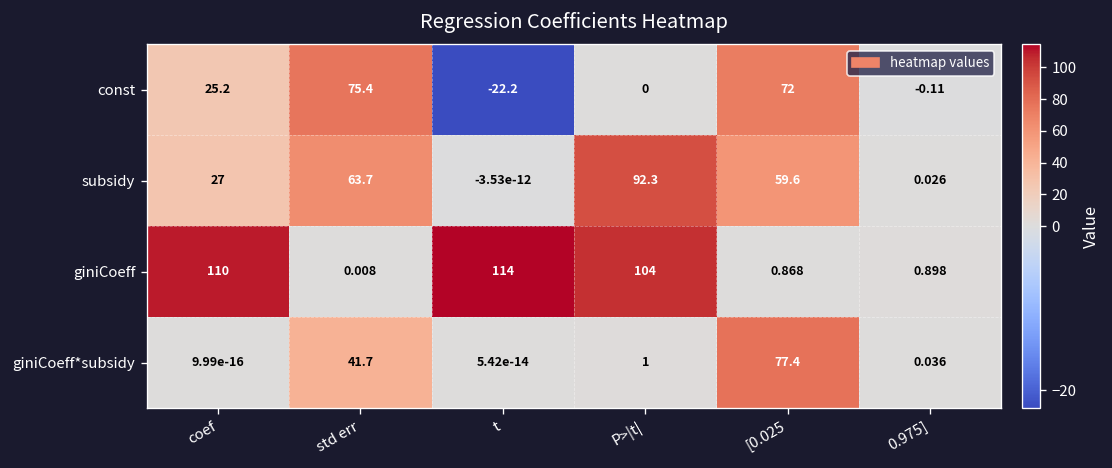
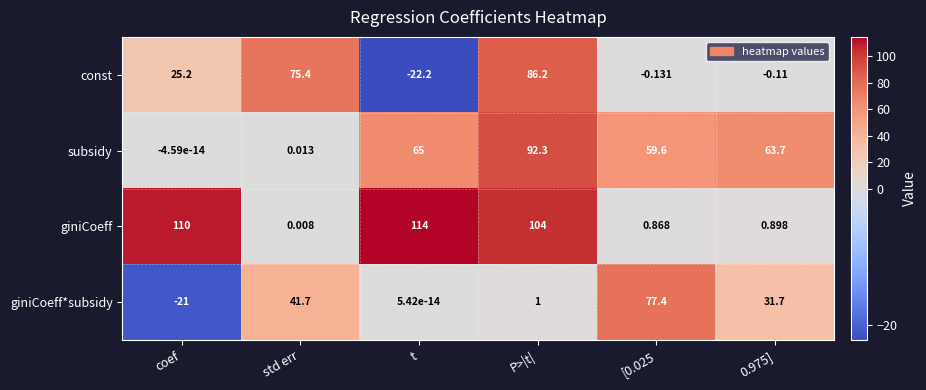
  {
    "const": {
      "coef": "25.2",
      "std err": "75.4",
      "t": "-22.2",
-     "P>|t|": "0",
-     "[0.025": "72",
+     "P>|t|": "86.2",
+     "[0.025": "-0.131",
      "0.975]": "-0.11"
    },
    "subsidy": {
-     "coef": "27",
-     "std err": "63.7",
-     "t": "-3.53e-12",
+     "coef": "-4.59e-14",
+     "std err": "0.013",
+     "t": "65",
      "P>|t|": "92.3",
      "[0.025": "59.6",
-     "0.975]": "0.026"
+     "0.975]": "63.7"
    },
    "giniCoeff": {
      "coef": "110",
      "std err": "0.008",
      "t": "114",
      "P>|t|": "104",
      "[0.025": "0.868",
      "0.975]": "0.898"
    },
    "giniCoeff*subsidy": {
-     "coef": "9.99e-16",
+     "coef": "-21",
      "std err": "41.7",
      "t": "5.42e-14",
      "P>|t|": "1",
      "[0.025": "77.4",
-     "0.975]": "0.036"
+     "0.975]": "31.7"
    }
  }
